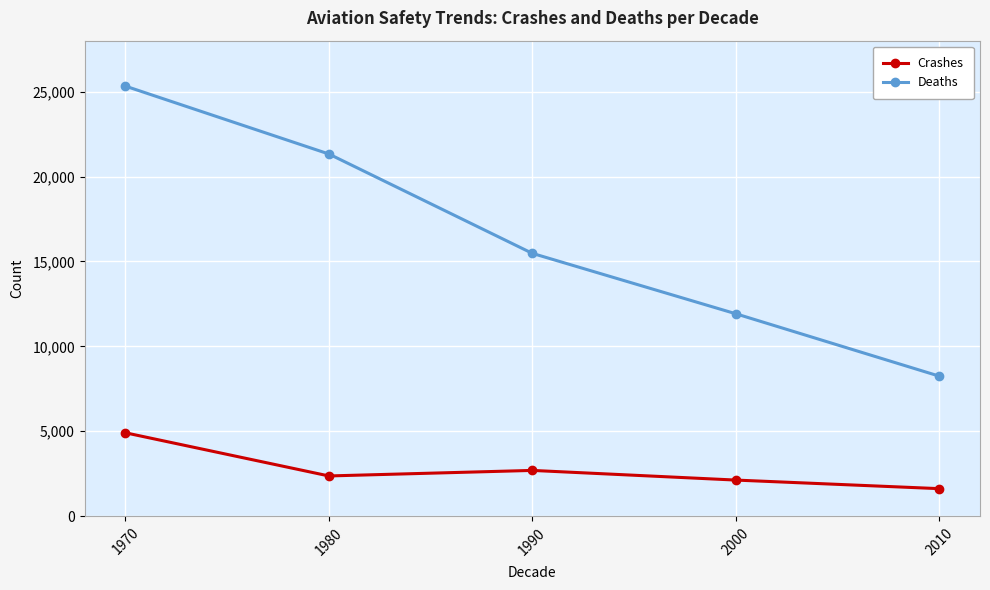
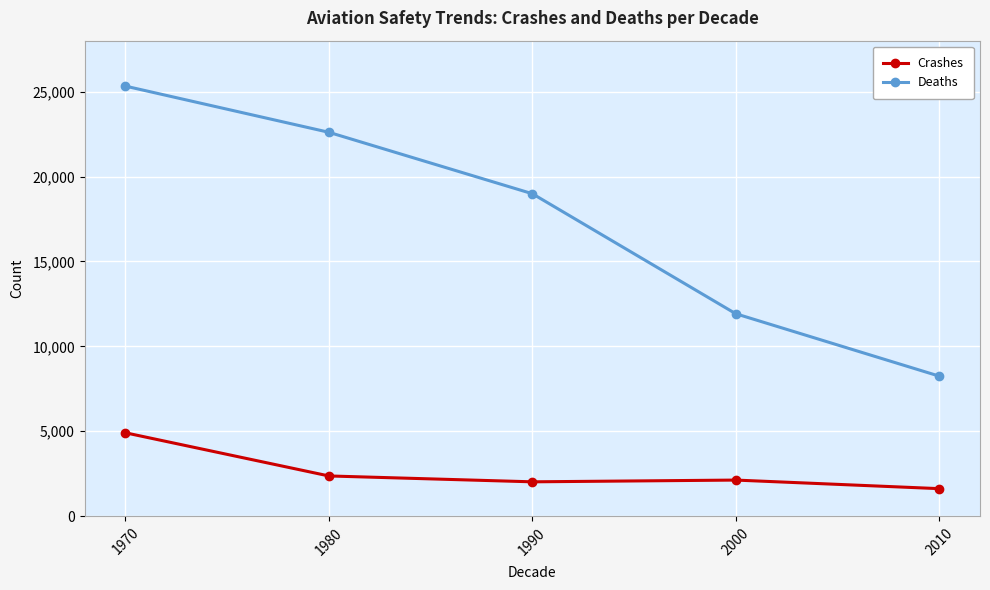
  {
    "Crashes": {
      "1970": "4,900",
      "1980": "2,400",
-     "1990": "2,700",
+     "1990": "2,000",
      "2000": "2,100",
      "2010": "1,600"
    },
    "Deaths": {
      "1970": "25,300",
-     "1980": "21,300",
-     "1990": "15,500",
+     "1980": "22,600",
+     "1990": "19,000",
      "2000": "11,900",
      "2010": "8,200"
    }
  }
